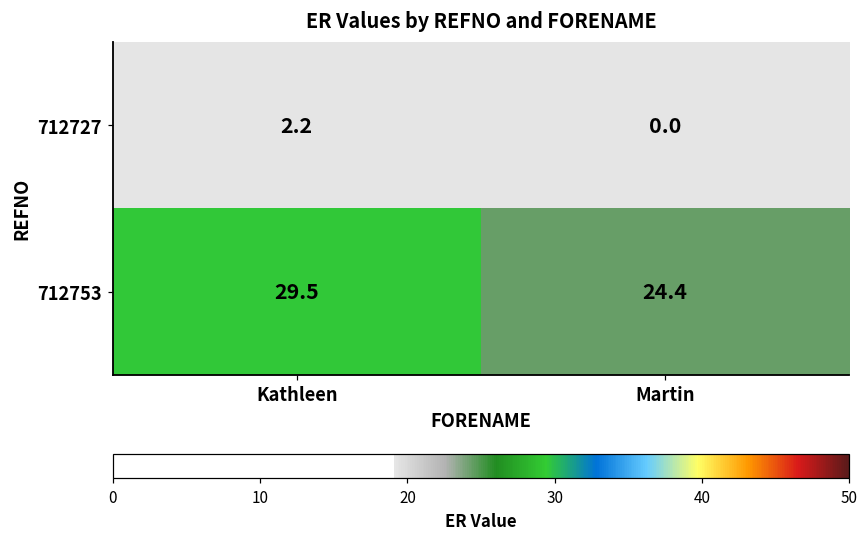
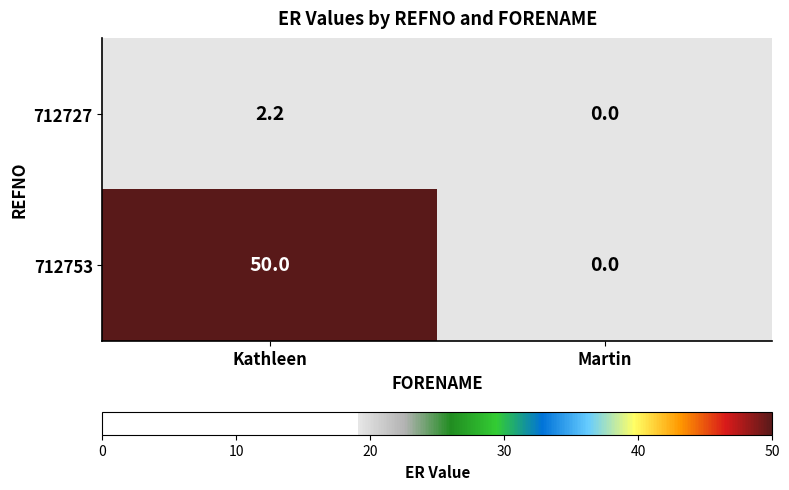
  {
    "712727": {
      "Kathleen": 2.2,
      "Martin": 0.0
    },
    "712753": {
-     "Kathleen": 29.5,
-     "Martin": 24.4
+     "Kathleen": 50.0,
+     "Martin": 0.0
    }
  }
